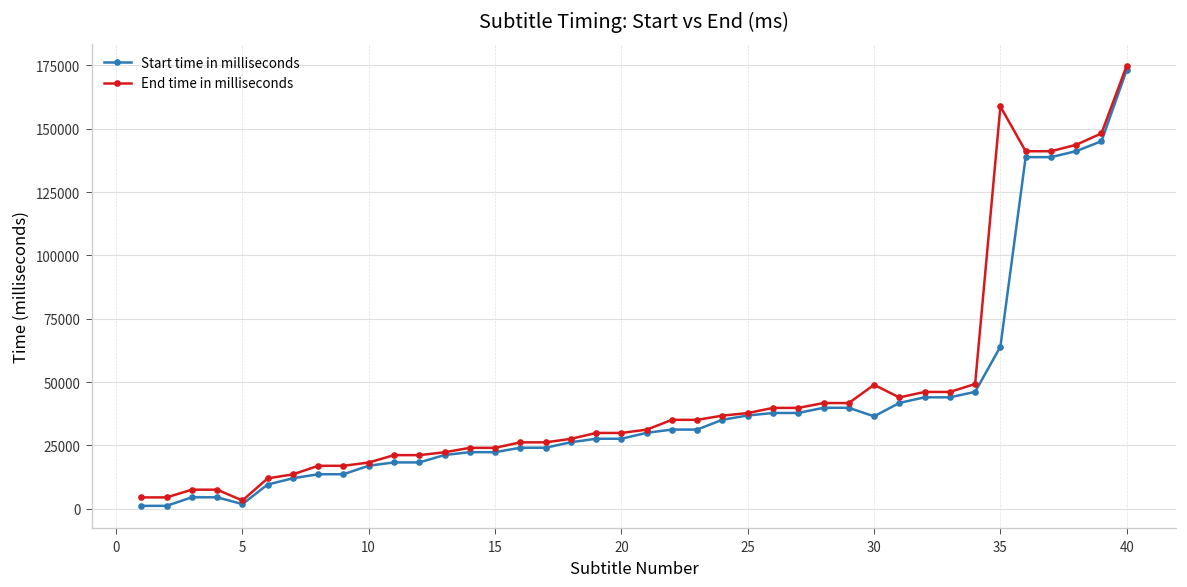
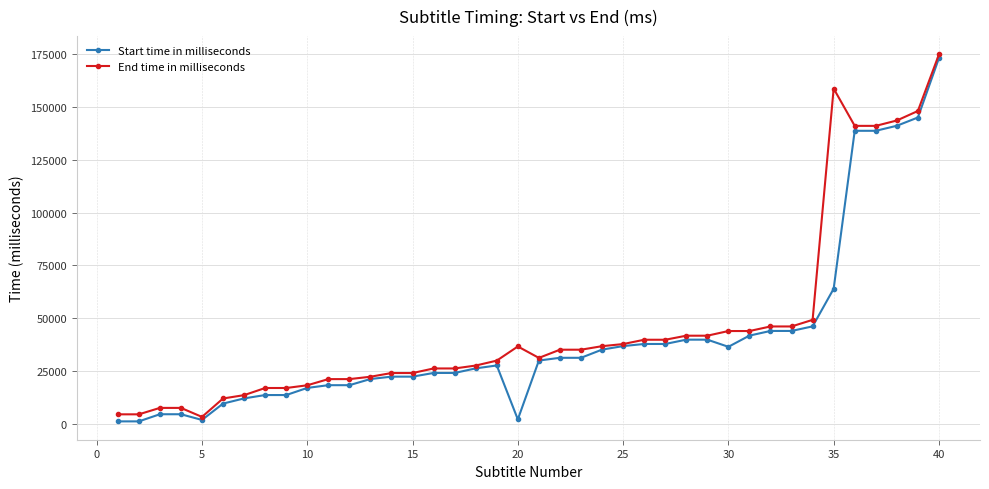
  {
    "Start time in milliseconds": {
      "5": 2000,
      "10": 17000,
      "15": 22000,
-     "20": 28000,
+     "20": 2000,
      "30": 36000,
      "35": 64000,
      "40": 173000
    },
    "End time in milliseconds": {
      "5": 3000,
      "10": 18000,
      "15": 24000,
-     "20": 30000,
-     "30": 49000,
+     "20": 37000,
+     "30": 44000,
      "35": 159000,
      "40": 175000
    }
  }
